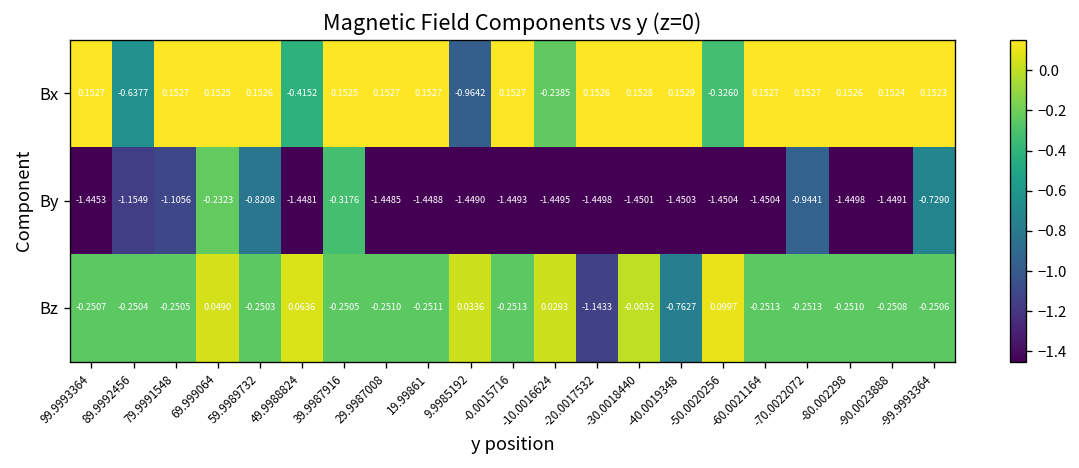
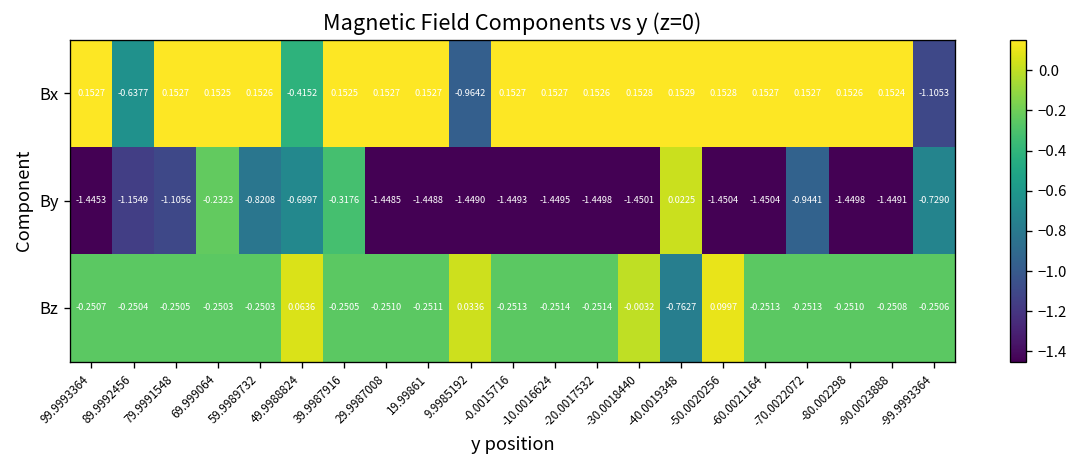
  {
    "Bx": {
      "99.9993364": 0.1527,
      "89.9992456": -0.6377,
      "79.9991548": 0.1527,
      "69.999064": 0.1525,
      "59.9989732": 0.1526,
      "49.9988824": -0.4152,
      "39.9987916": 0.1525,
      "29.9987008": 0.1527,
      "19.99861": 0.1527,
      "9.9985192": -0.9642,
      "-0.0015716": 0.1527,
-     "-10.0016624": -0.2385,
+     "-10.0016624": 0.1527,
      "-20.0017532": 0.1526,
      "-30.0018440": 0.1528,
      "-40.0019348": 0.1529,
-     "-50.0020256": -0.3260,
+     "-50.0020256": 0.1528,
      "-60.0021164": 0.1527,
      "-70.0022072": 0.1527,
      "-80.002298": 0.1526,
      "-90.0023888": 0.1524,
-     "-99.9993364": 0.1523
+     "-99.9993364": -1.1053
    },
    "By": {
      "99.9993364": -1.4453,
      "89.9992456": -1.1549,
      "79.9991548": -1.1056,
      "69.999064": -0.2323,
      "59.9989732": -0.8208,
-     "49.9988824": -1.4481,
+     "49.9988824": -0.6997,
      "39.9987916": -0.3176,
      "29.9987008": -1.4485,
      "19.99861": -1.4488,
      "9.9985192": -1.4490,
      "-0.0015716": -1.4493,
      "-10.0016624": -1.4495,
      "-20.0017532": -1.4498,
      "-30.0018440": -1.4501,
-     "-40.0019348": -1.4503,
+     "-40.0019348": 0.0225,
      "-50.0020256": -1.4504,
      "-60.0021164": -1.4504,
      "-70.0022072": -0.9441,
      "-80.002298": -1.4498,
      "-90.0023888": -1.4491,
      "-99.9993364": -0.7290
    },
    "Bz": {
      "99.9993364": -0.2507,
      "89.9992456": -0.2504,
      "79.9991548": -0.2505,
-     "69.999064": 0.0490,
+     "69.999064": -0.2503,
      "59.9989732": -0.2503,
      "49.9988824": 0.0636,
      "39.9987916": -0.2505,
      "29.9987008": -0.2510,
      "19.99861": -0.2511,
      "9.9985192": 0.0336,
      "-0.0015716": -0.2513,
-     "-10.0016624": 0.0293,
-     "-20.0017532": -1.1433,
+     "-10.0016624": -0.2514,
+     "-20.0017532": -0.2514,
      "-30.0018440": -0.0032,
      "-40.0019348": -0.7627,
      "-50.0020256": 0.0997,
      "-60.0021164": -0.2513,
      "-70.0022072": -0.2513,
      "-80.002298": -0.2510,
      "-90.0023888": -0.2508,
      "-99.9993364": -0.2506
    }
  }
